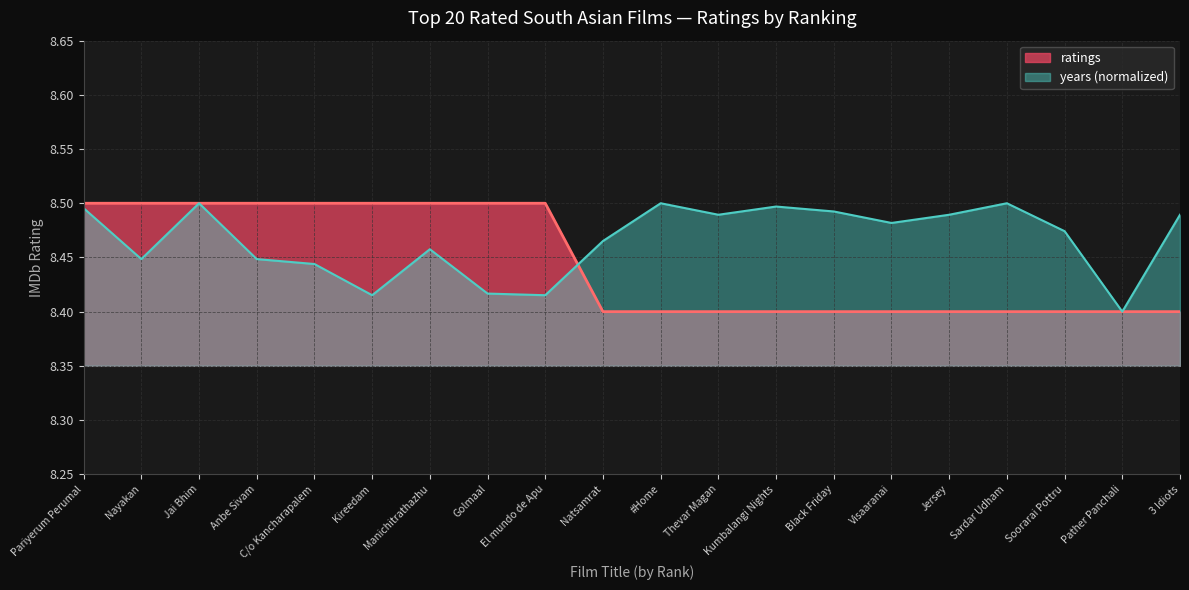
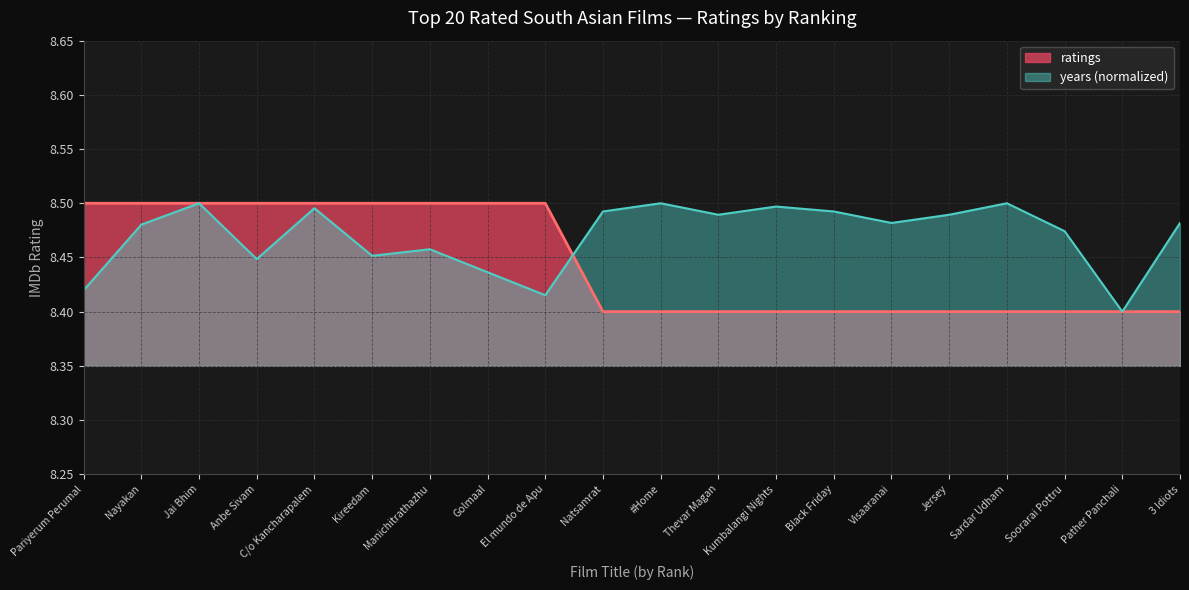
  {
    "ratings": {
      "Pariyerum Perumal": 8.500,
      "Nayakan": 8.500,
      "Anbe Sivam": 8.500,
      "C/o Kancharapalem": 8.500,
      "Kireedam": 8.500,
      "Manichitrathazhu": 8.500,
      "Golmaal": 8.500,
      "El mundo de Apu": 8.500,
      "Natsamrat": 8.400,
      "#Home": 8.400,
      "Thevar Magan": 8.400,
      "Kumbalangi Nights": 8.400,
      "Black Friday": 8.400,
      "Visaaranai": 8.400,
      "Jersey": 8.400,
      "Sardar Udham": 8.400,
      "Soorarai Pottru": 8.400,
      "3 Idiots": 8.400
    },
    "years (normalized)": {
-     "Pariyerum Perumal": 8.495,
-     "Nayakan": 8.448,
+     "Pariyerum Perumal": 8.420,
+     "Nayakan": 8.480,
      "Anbe Sivam": 8.448,
-     "C/o Kancharapalem": 8.444,
-     "Kireedam": 8.415,
+     "C/o Kancharapalem": 8.495,
+     "Kireedam": 8.452,
      "Manichitrathazhu": 8.458,
-     "Golmaal": 8.417,
+     "Golmaal": 8.436,
      "El mundo de Apu": 8.415,
-     "Natsamrat": 8.465,
+     "Natsamrat": 8.492,
      "#Home": 8.500,
      "Thevar Magan": 8.489,
      "Kumbalangi Nights": 8.497,
      "Black Friday": 8.492,
      "Visaaranai": 8.482,
      "Jersey": 8.489,
      "Sardar Udham": 8.500,
      "Soorarai Pottru": 8.474,
-     "3 Idiots": 8.489
+     "3 Idiots": 8.482
    }
  }
